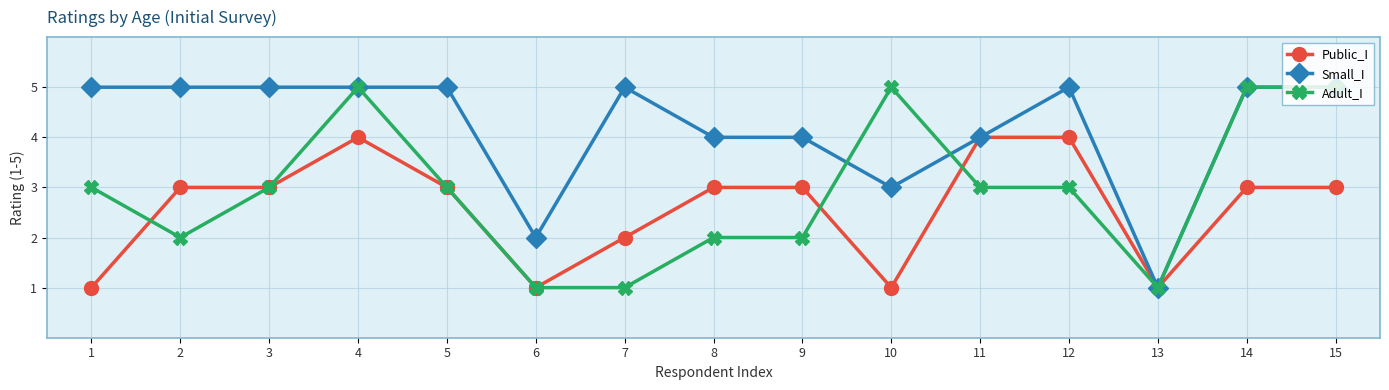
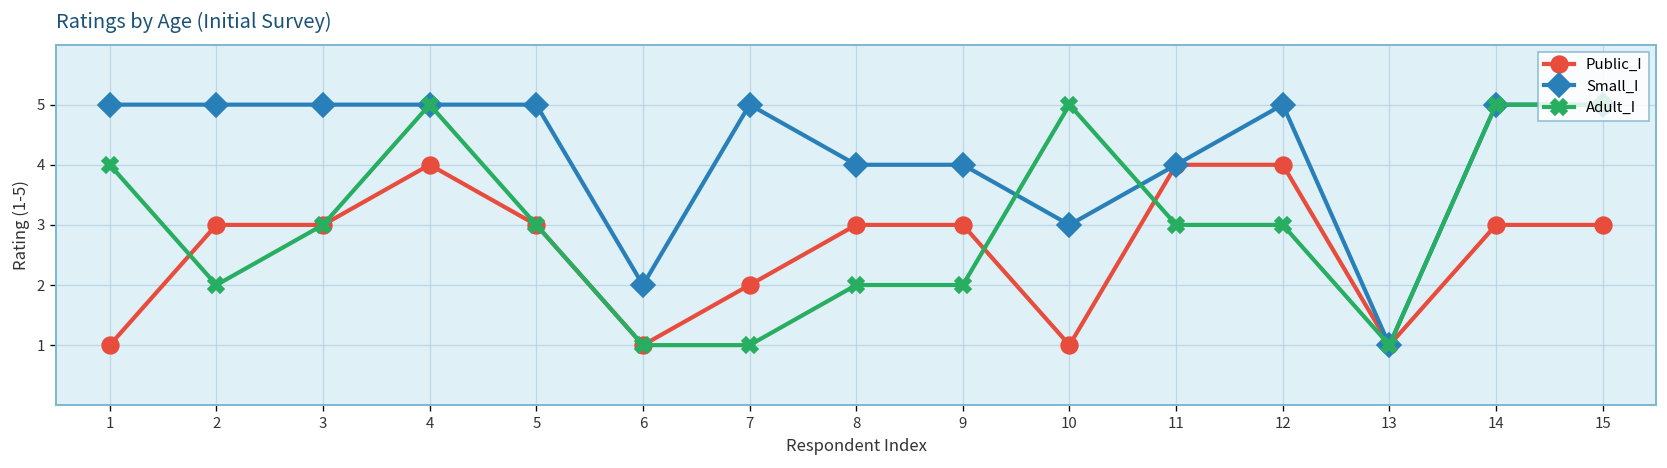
  {
    "Public_I": {
      "1": 1,
      "2": 3,
      "4": 4,
      "7": 2,
      "8": 3,
      "9": 3,
      "10": 1,
      "12": 4,
      "14": 3,
      "15": 3
    },
    "Small_I": {
      "1": 5,
      "2": 5,
      "3": 5,
      "5": 5,
      "6": 2,
      "7": 5,
      "8": 4,
      "9": 4,
      "10": 3,
      "12": 5
    },
    "Adult_I": {
-     "1": 3,
+     "1": 4,
      "2": 2,
      "7": 1,
      "8": 2,
      "9": 2,
      "10": 5,
      "11": 3,
      "12": 3
    }
  }
